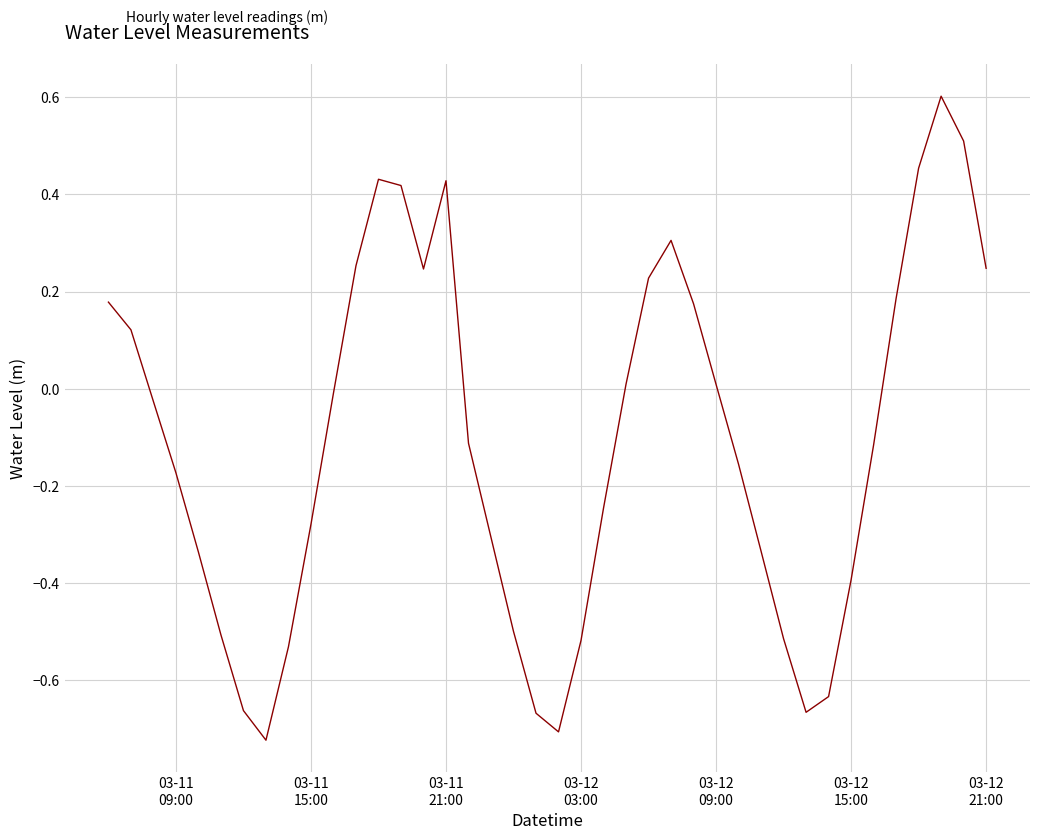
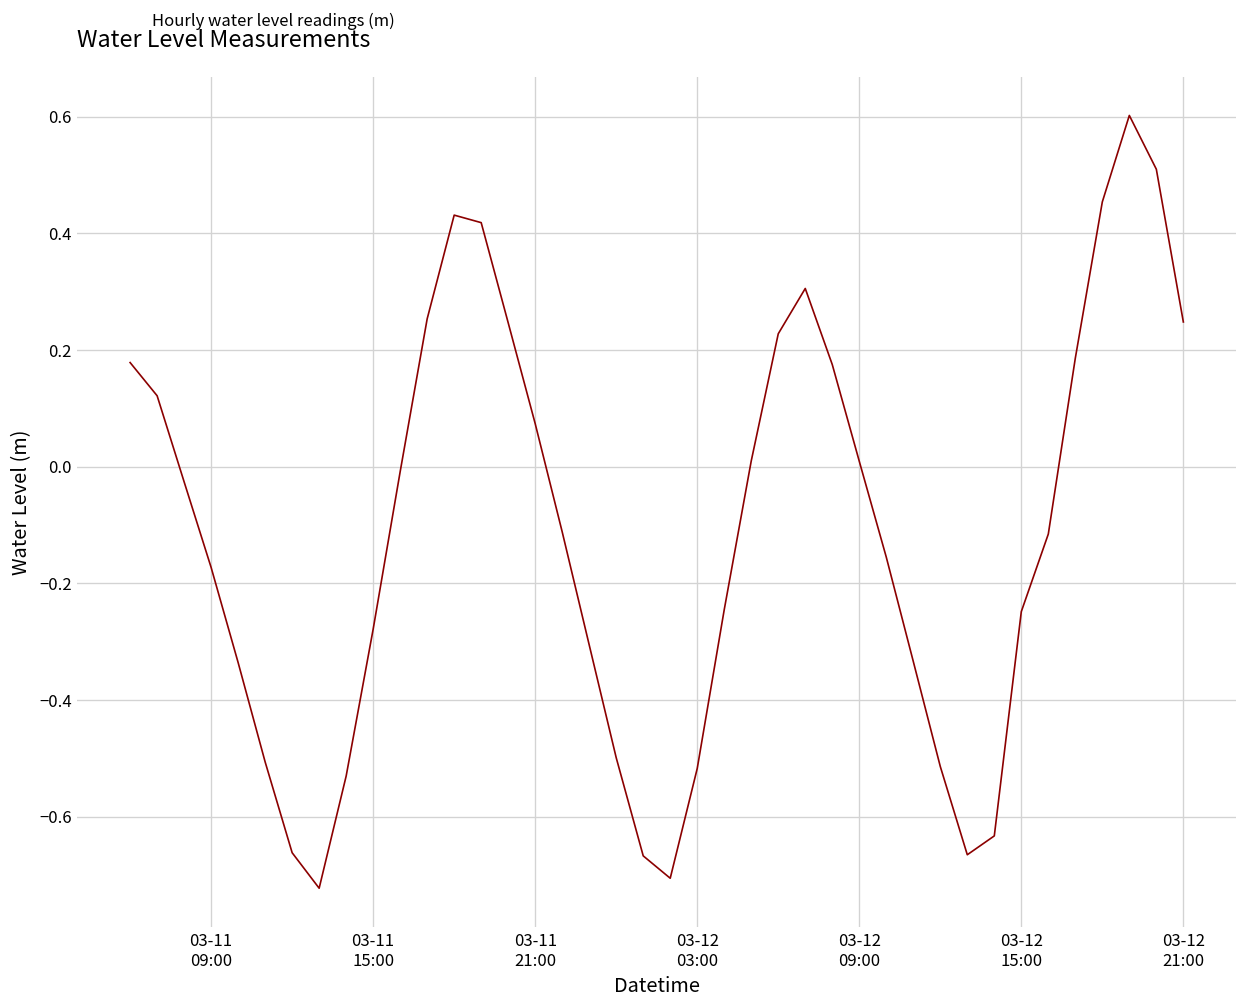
  {
    "03-11 09:00": -0.17,
    "03-11 15:00": -0.28,
-   "03-11 21:00": 0.43,
+   "03-11 21:00": 0.07,
    "03-12 03:00": -0.52,
    "03-12 09:00": 0.01,
-   "03-12 15:00": -0.39,
+   "03-12 15:00": -0.25,
    "03-12 21:00": 0.25
  }
